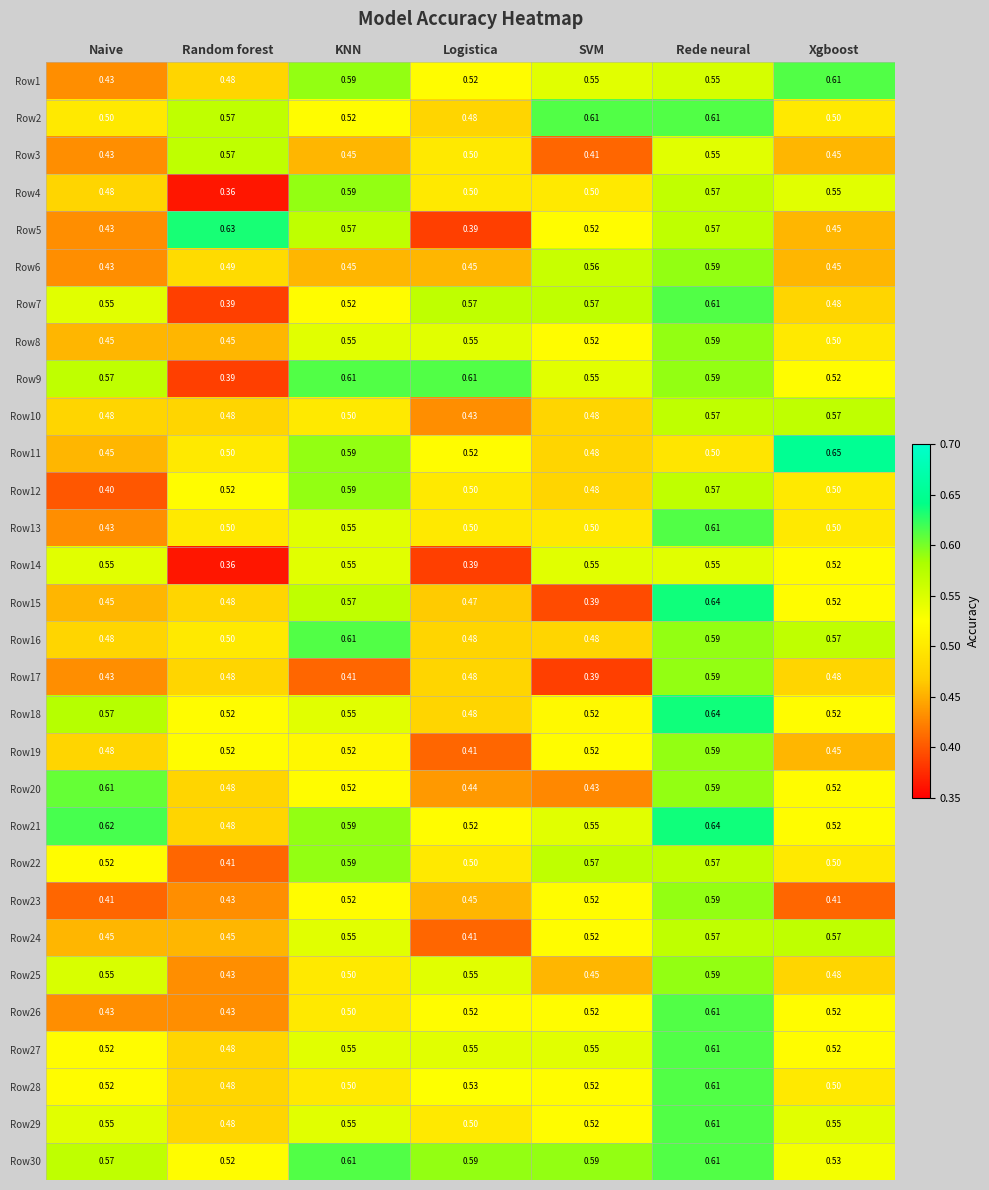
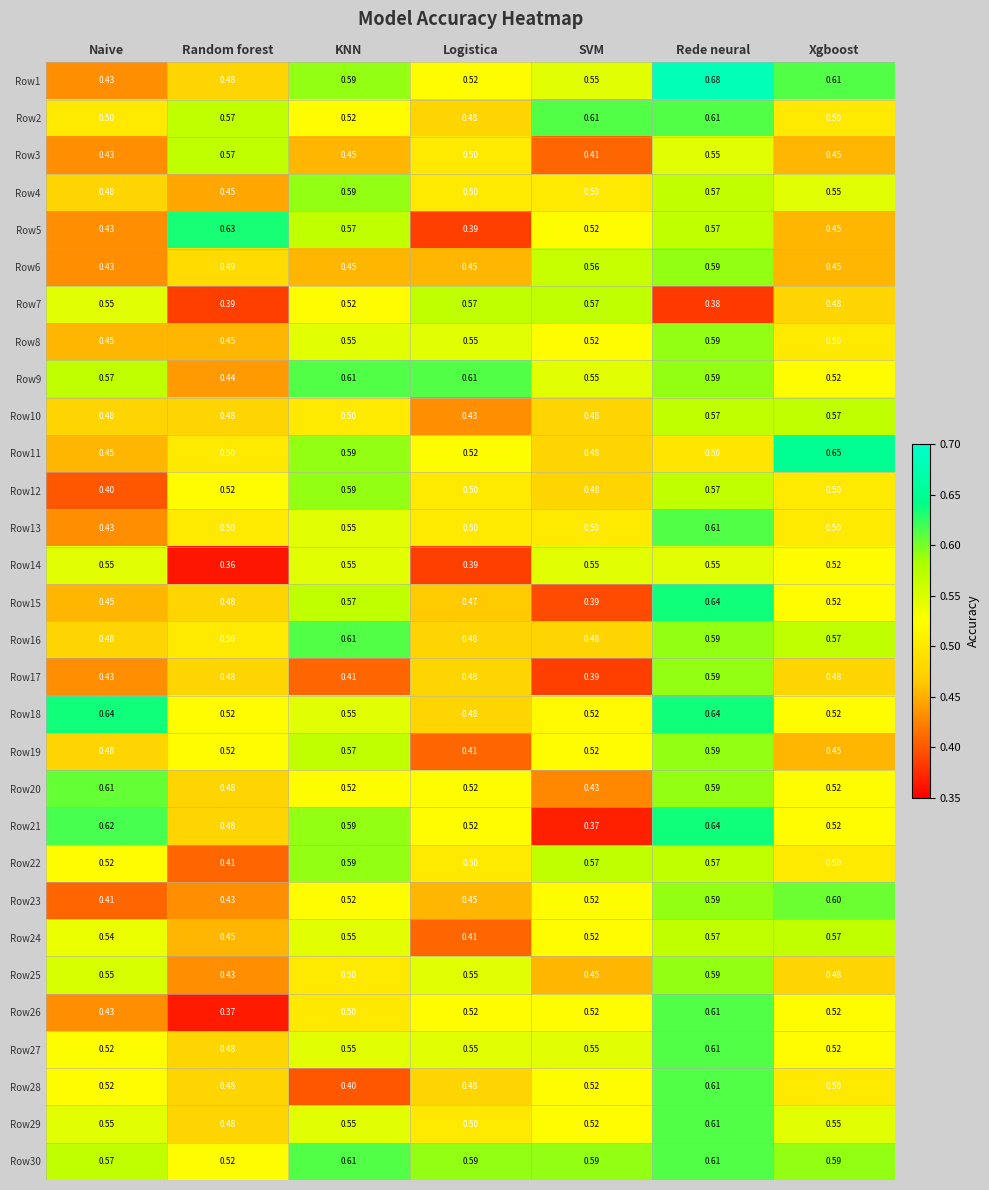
  {
    "Row1": {
      "Naive": 0.43,
      "Random forest": 0.48,
      "KNN": 0.59,
      "Logistica": 0.52,
      "SVM": 0.55,
-     "Rede neural": 0.55,
+     "Rede neural": 0.68,
      "Xgboost": 0.61
    },
    "Row4": {
      "Naive": 0.48,
-     "Random forest": 0.36,
+     "Random forest": 0.45,
      "KNN": 0.59,
      "Logistica": 0.50,
      "SVM": 0.50,
      "Rede neural": 0.57,
      "Xgboost": 0.55
    },
    "Row7": {
      "Naive": 0.55,
      "Random forest": 0.39,
      "KNN": 0.52,
      "Logistica": 0.57,
      "SVM": 0.57,
-     "Rede neural": 0.61,
+     "Rede neural": 0.38,
      "Xgboost": 0.48
    },
    "Row9": {
      "Naive": 0.57,
-     "Random forest": 0.39,
+     "Random forest": 0.44,
      "KNN": 0.61,
      "Logistica": 0.61,
      "SVM": 0.55,
      "Rede neural": 0.59,
      "Xgboost": 0.52
    },
    "Row18": {
-     "Naive": 0.57,
+     "Naive": 0.64,
      "Random forest": 0.52,
      "KNN": 0.55,
      "Logistica": 0.48,
      "SVM": 0.52,
      "Rede neural": 0.64,
      "Xgboost": 0.52
    },
    "Row19": {
      "Naive": 0.48,
      "Random forest": 0.52,
-     "KNN": 0.52,
+     "KNN": 0.57,
      "Logistica": 0.41,
      "SVM": 0.52,
      "Rede neural": 0.59,
      "Xgboost": 0.45
    },
    "Row20": {
      "Naive": 0.61,
      "Random forest": 0.48,
      "KNN": 0.52,
-     "Logistica": 0.44,
+     "Logistica": 0.52,
      "SVM": 0.43,
      "Rede neural": 0.59,
      "Xgboost": 0.52
    },
    "Row21": {
      "Naive": 0.62,
      "Random forest": 0.48,
      "KNN": 0.59,
      "Logistica": 0.52,
-     "SVM": 0.55,
+     "SVM": 0.37,
      "Rede neural": 0.64,
      "Xgboost": 0.52
    },
    "Row23": {
      "Naive": 0.41,
      "Random forest": 0.43,
      "KNN": 0.52,
      "Logistica": 0.45,
      "SVM": 0.52,
      "Rede neural": 0.59,
-     "Xgboost": 0.41
+     "Xgboost": 0.60
    },
    "Row24": {
-     "Naive": 0.45,
+     "Naive": 0.54,
      "Random forest": 0.45,
      "KNN": 0.55,
      "Logistica": 0.41,
      "SVM": 0.52,
      "Rede neural": 0.57,
      "Xgboost": 0.57
    },
    "Row26": {
      "Naive": 0.43,
-     "Random forest": 0.43,
+     "Random forest": 0.37,
      "KNN": 0.50,
      "Logistica": 0.52,
      "SVM": 0.52,
      "Rede neural": 0.61,
      "Xgboost": 0.52
    },
    "Row28": {
      "Naive": 0.52,
      "Random forest": 0.48,
-     "KNN": 0.50,
-     "Logistica": 0.53,
+     "KNN": 0.40,
+     "Logistica": 0.48,
      "SVM": 0.52,
      "Rede neural": 0.61,
      "Xgboost": 0.50
    },
    "Row30": {
      "Naive": 0.57,
      "Random forest": 0.52,
      "KNN": 0.61,
      "Logistica": 0.59,
      "SVM": 0.59,
      "Rede neural": 0.61,
-     "Xgboost": 0.53
+     "Xgboost": 0.59
    }
  }
